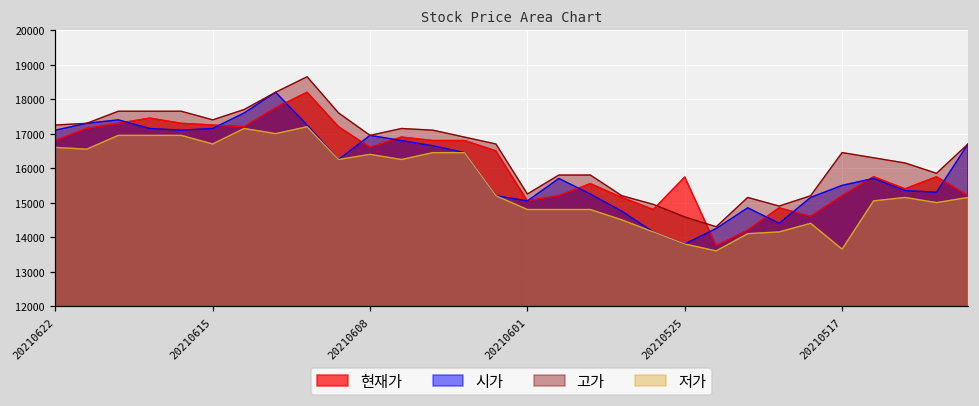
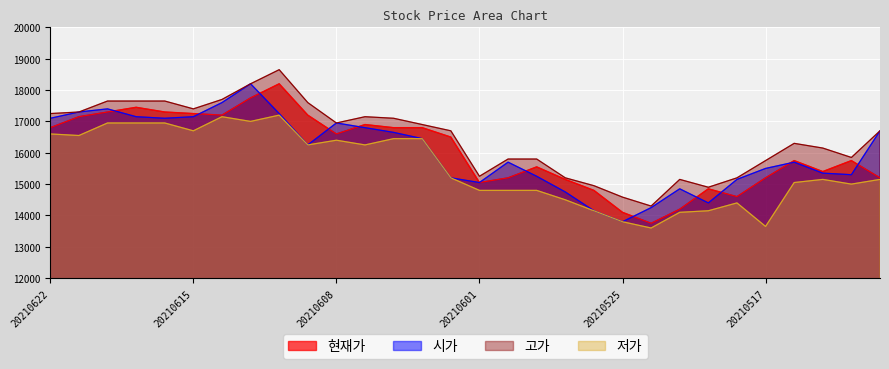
  {
    "현재가": {
      "20210622": 16800,
      "20210615": 17300,
      "20210608": 16600,
-     "20210525": 15700,
+     "20210525": 14100,
      "20210517": 15200
    },
    "시가": {
      "20210622": 17100,
      "20210615": 17200,
      "20210517": 15500
    },
    "고가": {
      "20210622": 17300,
      "20210615": 17400,
      "20210601": 15300,
      "20210525": 14600,
-     "20210517": 16500
+     "20210517": 15800
    },
    "저가": {
      "20210622": 16600,
      "20210615": 16700,
      "20210608": 16400,
      "20210601": 14800,
      "20210517": 13700
    }
  }
